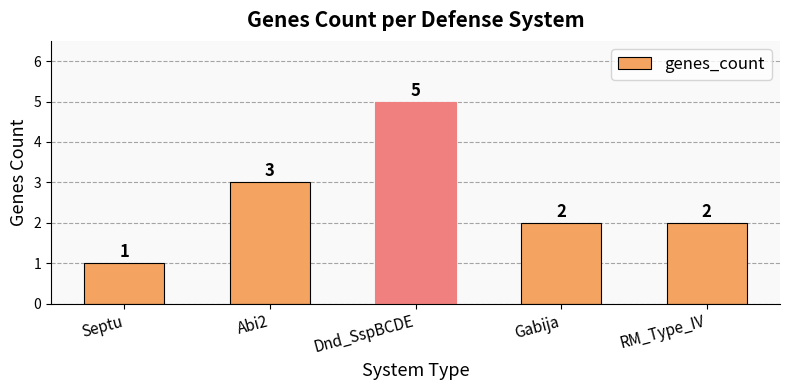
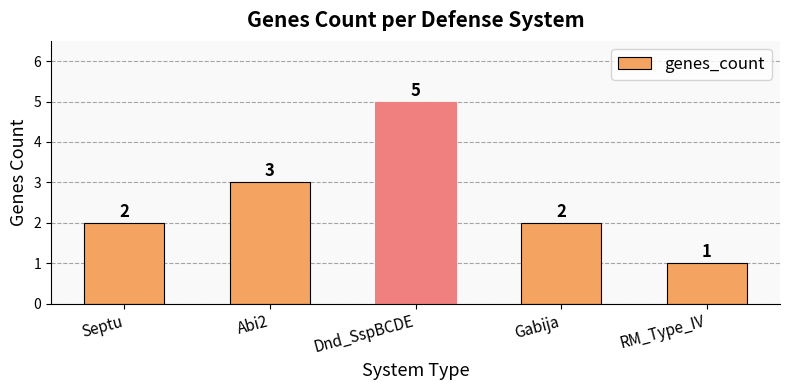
  {
-   "Septu": 1,
+   "Septu": 2,
    "Abi2": 3,
    "Dnd_SspBCDE": 5,
    "Gabija": 2,
-   "RM_Type_IV": 2
+   "RM_Type_IV": 1
  }
